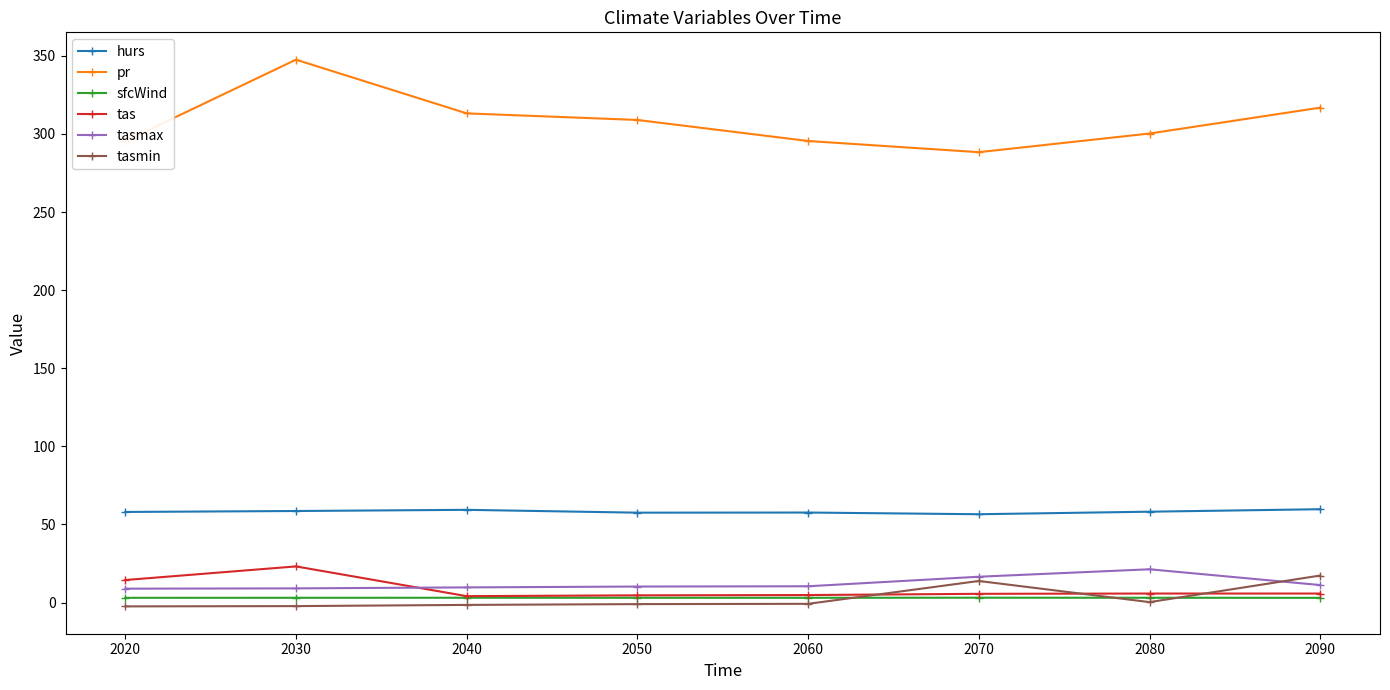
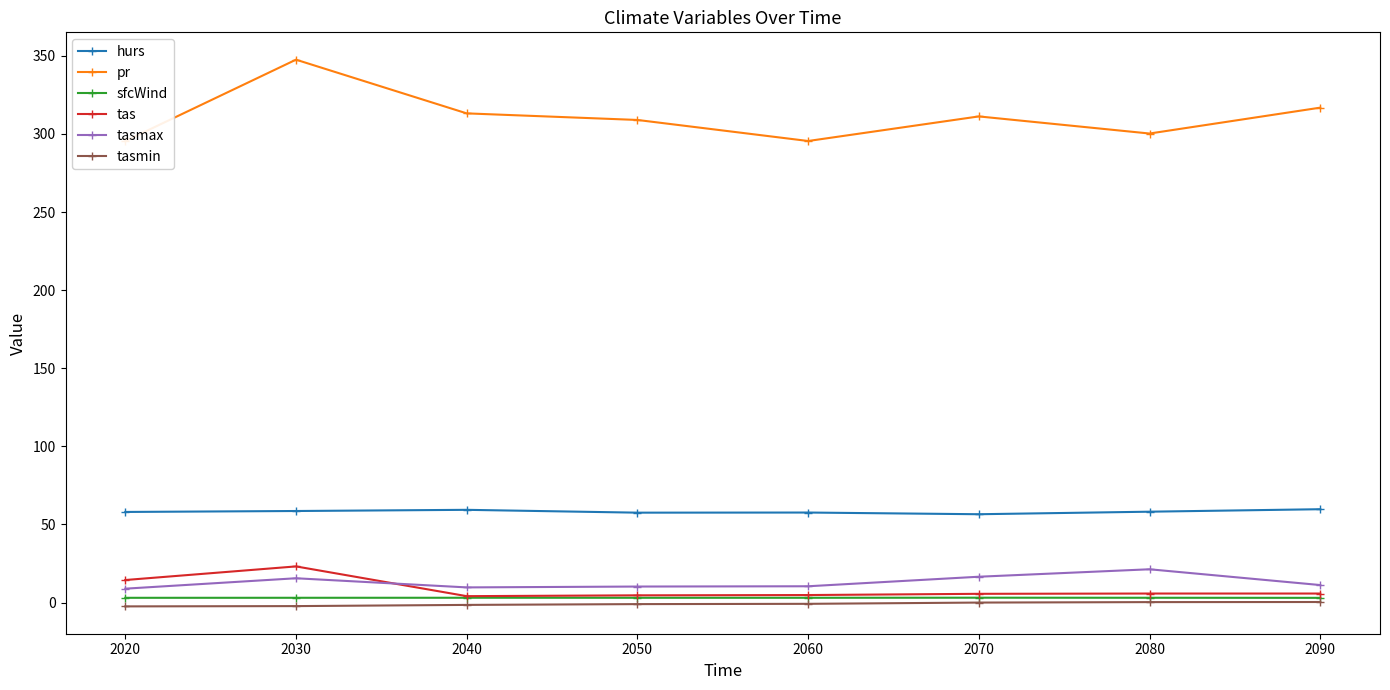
  {
    "hurs": {
      "2020": 58,
      "2030": 59,
      "2040": 59,
      "2050": 58,
      "2060": 58,
      "2070": 57,
      "2080": 58,
      "2090": 60
    },
    "pr": {
      "2030": 348,
      "2040": 313,
      "2050": 309,
      "2060": 296,
-     "2070": 288,
+     "2070": 311,
      "2080": 300,
      "2090": 317
    },
    "sfcWind": {
      "2020": 3,
      "2030": 3,
      "2060": 3,
      "2070": 3,
      "2080": 3,
      "2090": 3
    },
    "tas": {
      "2020": 14,
      "2030": 23,
      "2060": 5,
      "2070": 6,
      "2080": 6,
      "2090": 6
    },
    "tasmax": {
      "2020": 9,
-     "2030": 9,
+     "2030": 16,
      "2040": 10,
      "2050": 10,
      "2060": 10,
      "2070": 17,
      "2080": 21,
      "2090": 11
    },
    "tasmin": {
      "2020": -2,
      "2030": -2,
      "2040": -1,
      "2050": -1,
      "2060": -1,
-     "2070": 14,
+     "2070": 0,
      "2080": 0,
-     "2090": 17
+     "2090": 0
    }
  }
